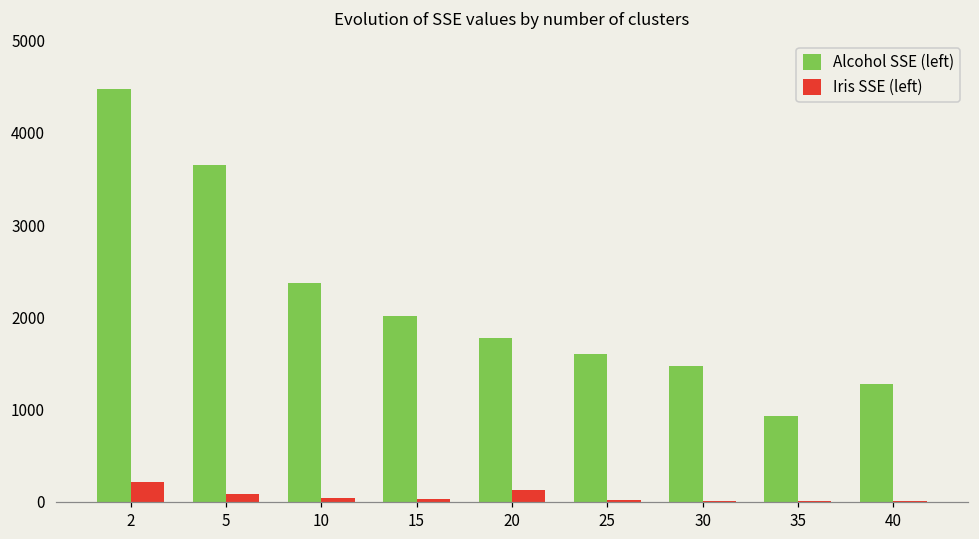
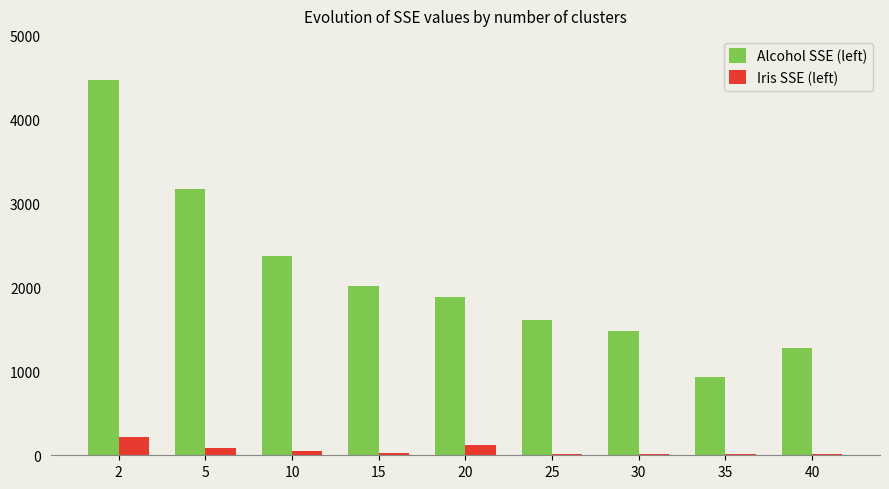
  {
    "Alcohol SSE (left)": {
      "2": 4500,
-     "5": 3600,
+     "5": 3200,
      "10": 2400,
      "15": 2000,
-     "20": 1800,
+     "20": 1900,
      "25": 1600,
      "30": 1500,
      "35": 900,
      "40": 1300
    },
    "Iris SSE (left)": {
      "2": 200,
      "5": 100,
      "10": 0,
      "15": 0,
      "20": 100
    }
  }
